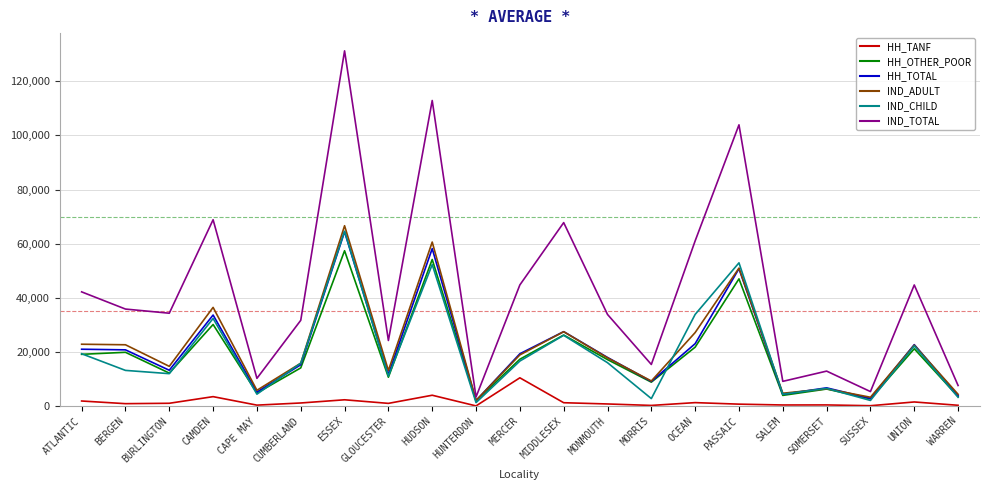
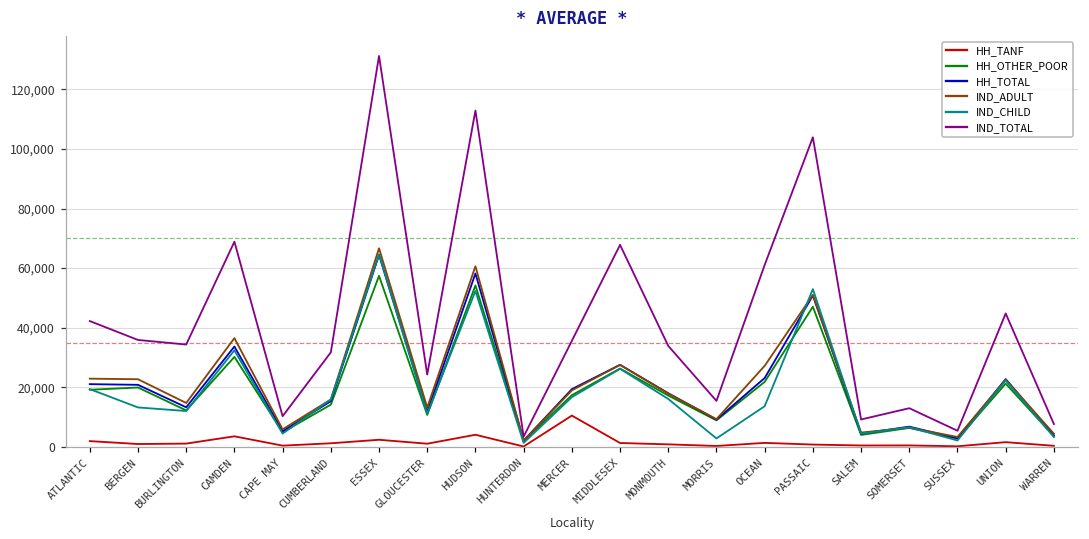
  {
    "HH_TANF": {
      "ATLANTIC": "2,000",
      "BERGEN": "1,000",
      "BURLINGTON": "1,000",
      "CAMDEN": "3,000",
      "CAPE MAY": "0",
      "CUMBERLAND": "1,000",
      "ESSEX": "2,000",
      "GLOUCESTER": "1,000",
      "HUDSON": "4,000",
      "HUNTERDON": "0",
      "MERCER": "10,000",
      "MIDDLESEX": "1,000",
      "MONMOUTH": "1,000",
      "MORRIS": "0",
      "OCEAN": "1,000",
      "PASSAIC": "1,000",
      "SALEM": "0",
      "SOMERSET": "0",
      "SUSSEX": "0",
      "UNION": "2,000",
      "WARREN": "0"
    },
    "HH_OTHER_POOR": {
      "CAMDEN": "30,000",
      "CUMBERLAND": "14,000",
      "ESSEX": "57,000",
      "HUDSON": "54,000",
      "OCEAN": "22,000",
      "PASSAIC": "47,000",
      "UNION": "21,000"
    },
    "HH_TOTAL": {
      "ATLANTIC": "21,000",
      "BURLINGTON": "13,000",
      "CAMDEN": "34,000",
      "HUDSON": "58,000",
      "OCEAN": "23,000"
    },
    "IND_ADULT": {
      "ATLANTIC": "23,000",
      "BERGEN": "23,000",
      "BURLINGTON": "15,000",
      "CAMDEN": "36,000",
      "ESSEX": "67,000",
      "GLOUCESTER": "13,000",
      "HUDSON": "61,000",
      "OCEAN": "27,000"
    },
    "IND_CHILD": {
      "BERGEN": "13,000",
      "CAMDEN": "32,000",
      "HUDSON": "52,000",
      "MONMOUTH": "16,000",
      "MORRIS": "3,000",
-     "OCEAN": "34,000",
+     "OCEAN": "14,000",
      "PASSAIC": "53,000"
    },
    "IND_TOTAL": {
      "ATLANTIC": "42,000",
      "BERGEN": "36,000",
      "BURLINGTON": "34,000",
      "CAMDEN": "69,000",
      "CAPE MAY": "10,000",
      "CUMBERLAND": "32,000",
      "ESSEX": "131,000",
      "GLOUCESTER": "24,000",
      "HUDSON": "113,000",
      "HUNTERDON": "3,000",
-     "MERCER": "45,000",
+     "MERCER": "36,000",
      "MIDDLESEX": "68,000",
      "MONMOUTH": "34,000",
      "MORRIS": "15,000",
      "OCEAN": "61,000",
      "PASSAIC": "104,000",
      "SALEM": "9,000",
      "SOMERSET": "13,000",
      "SUSSEX": "5,000",
      "UNION": "45,000",
      "WARREN": "8,000"
    }
  }
